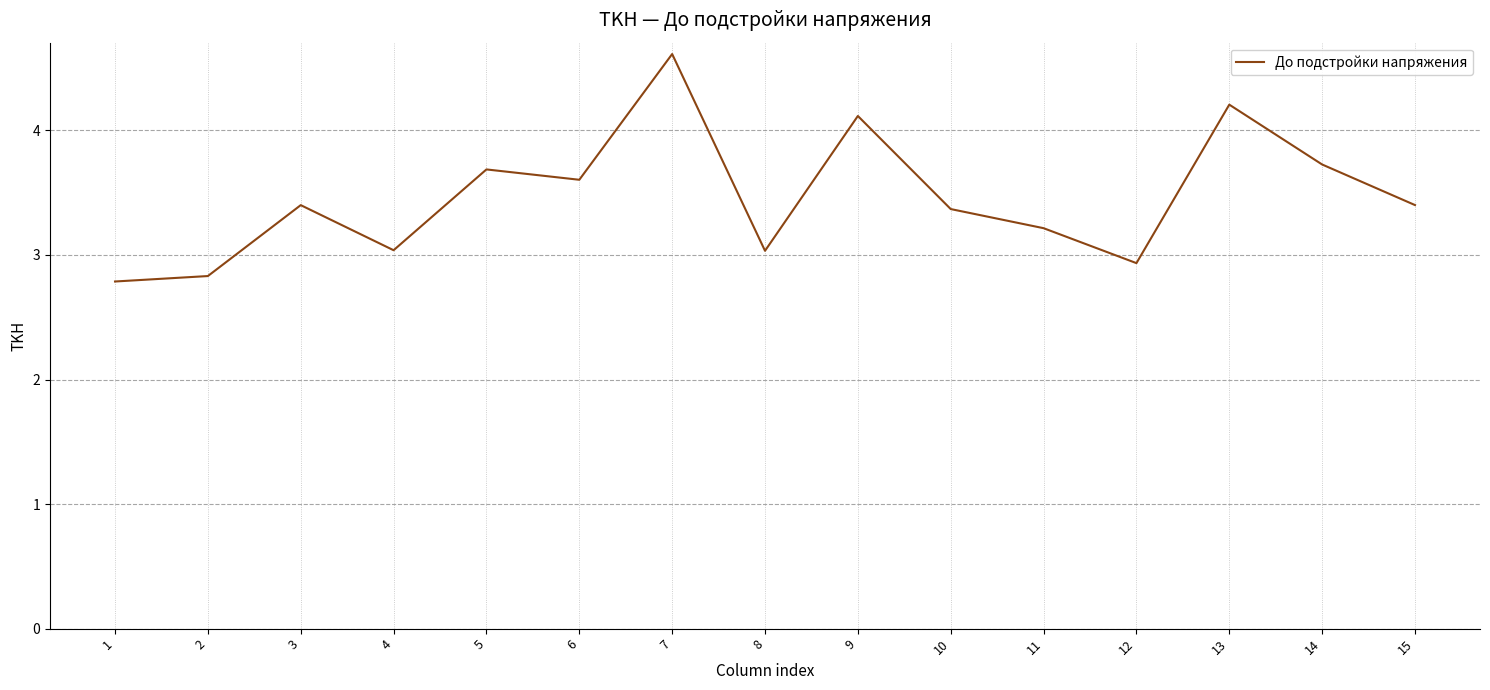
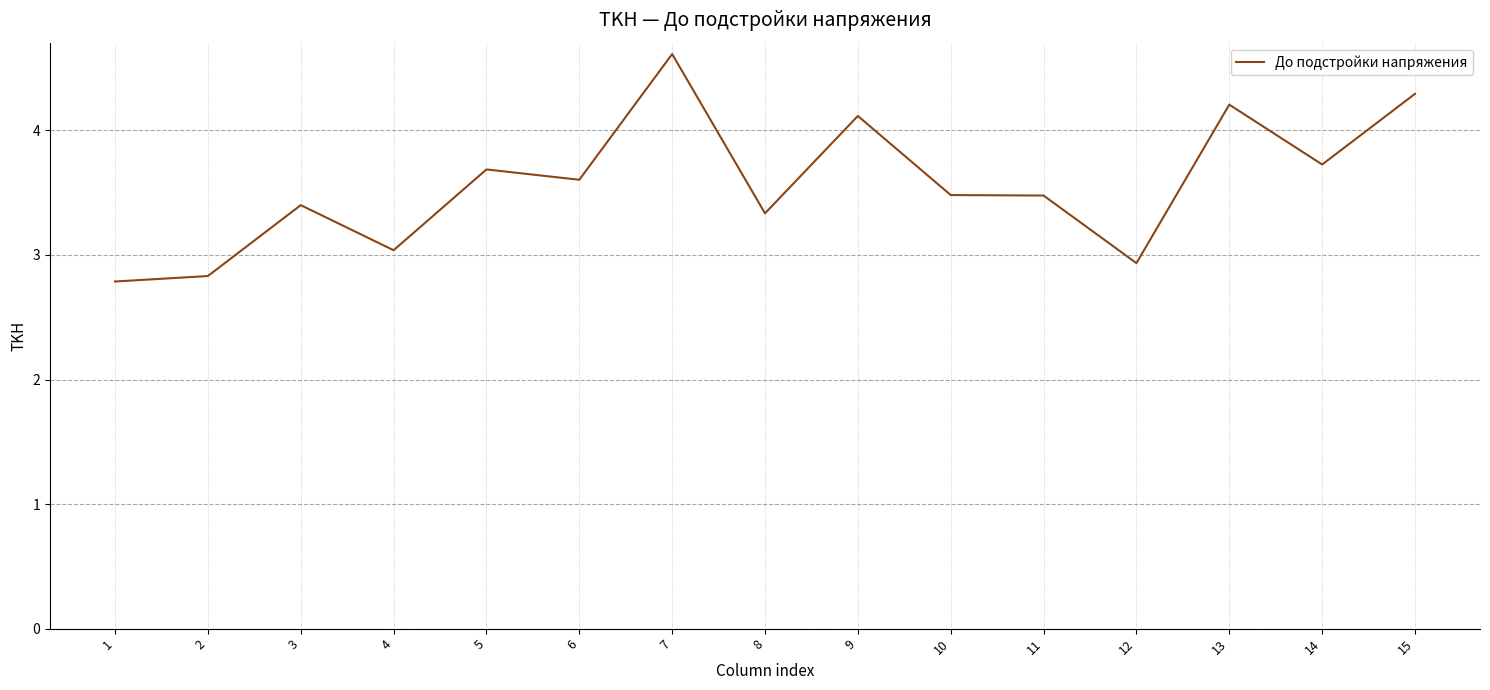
  {
    "1": 2.79,
    "2": 2.83,
    "3": 3.40,
    "4": 3.04,
    "5": 3.69,
    "6": 3.60,
    "7": 4.61,
-   "8": 3.03,
+   "8": 3.33,
    "9": 4.12,
-   "10": 3.37,
-   "11": 3.22,
+   "10": 3.48,
+   "11": 3.48,
    "12": 2.93,
    "13": 4.21,
    "14": 3.73,
-   "15": 3.40
+   "15": 4.29
  }
